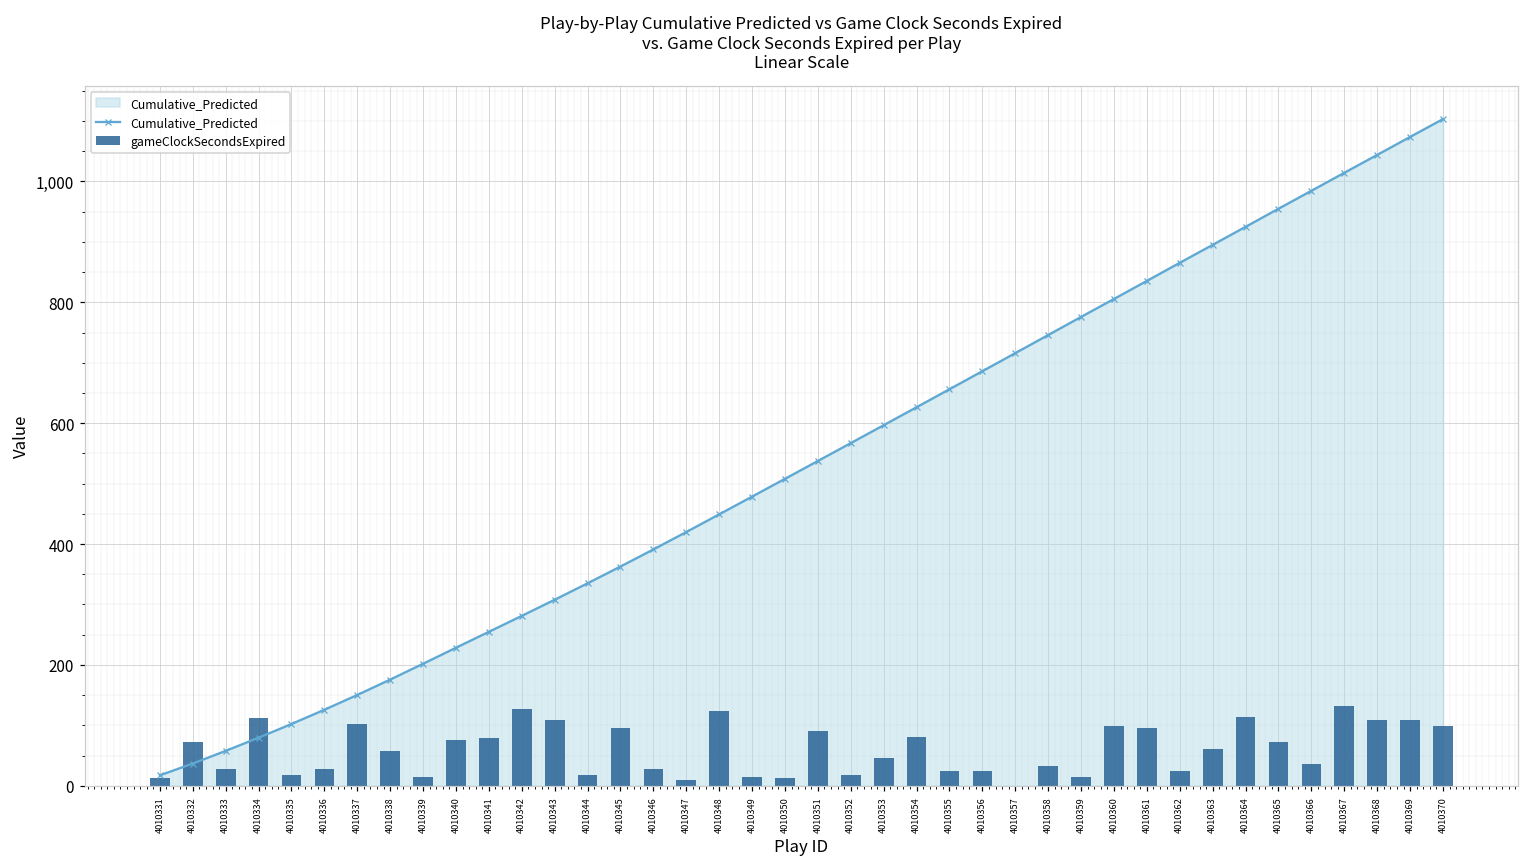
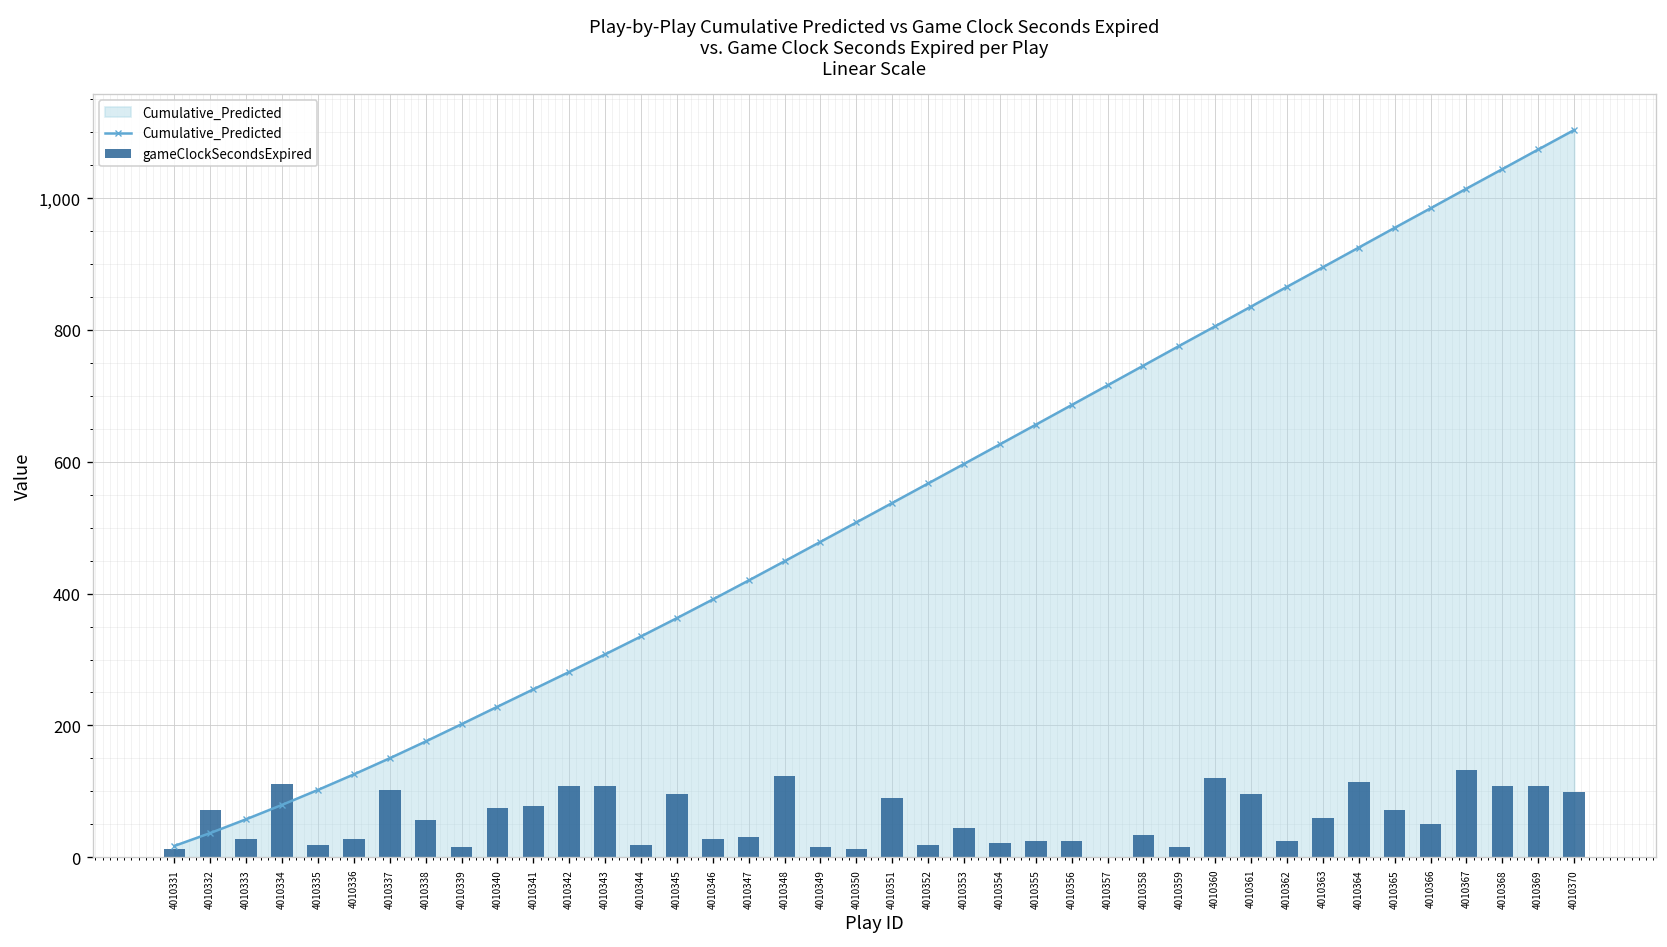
  {
    "gameClockSecondsExpired": {
      "4010331": 10,
      "4010332": 70,
      "4010333": 30,
      "4010334": 110,
      "4010335": 20,
      "4010336": 30,
      "4010337": 100,
      "4010338": 60,
      "4010339": 20,
      "4010340": 80,
      "4010341": 80,
-     "4010342": 130,
+     "4010342": 110,
      "4010343": 110,
      "4010344": 20,
      "4010345": 100,
      "4010346": 30,
-     "4010347": 10,
+     "4010347": 30,
      "4010348": 120,
      "4010349": 20,
      "4010350": 10,
      "4010351": 90,
      "4010352": 20,
      "4010353": 50,
-     "4010354": 80,
+     "4010354": 20,
      "4010355": 20,
      "4010356": 20,
      "4010357": 0,
      "4010358": 30,
      "4010359": 20,
-     "4010360": 100,
+     "4010360": 120,
      "4010361": 100,
      "4010362": 20,
      "4010363": 60,
      "4010364": 110,
      "4010365": 70,
-     "4010366": 40,
+     "4010366": 50,
      "4010367": 130,
      "4010368": 110,
      "4010369": 110,
      "4010370": 100
    }
  }
